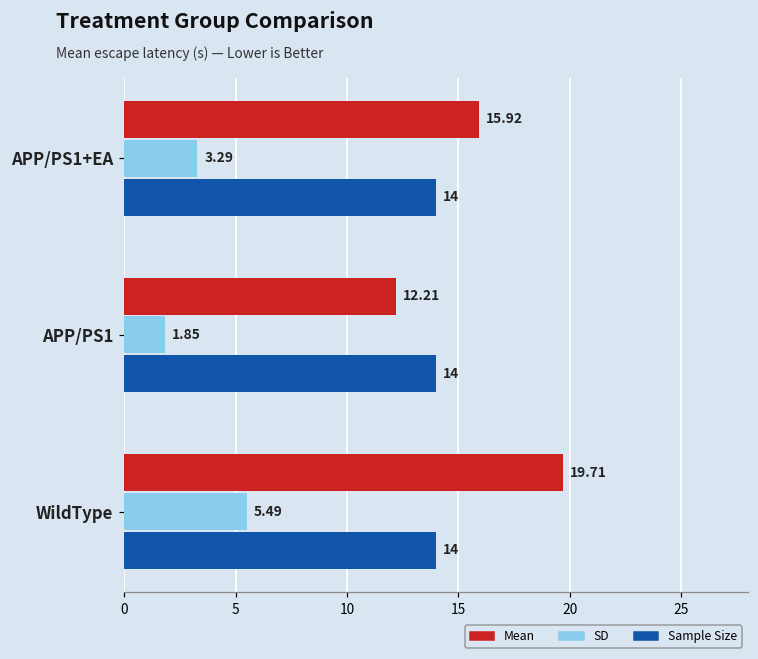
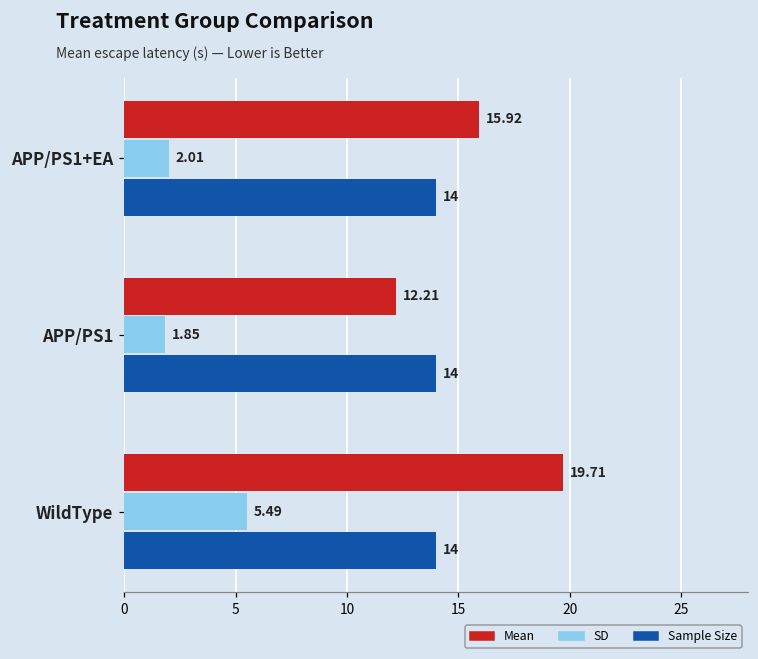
  {
    "Mean": {
      "APP/PS1+EA": 15.92,
      "APP/PS1": 12.21,
      "WildType": 19.71
    },
    "SD": {
-     "APP/PS1+EA": 3.29,
+     "APP/PS1+EA": 2.01,
      "APP/PS1": 1.85,
      "WildType": 5.49
    },
    "Sample Size": {
      "APP/PS1+EA": 14,
      "APP/PS1": 14,
      "WildType": 14
    }
  }
